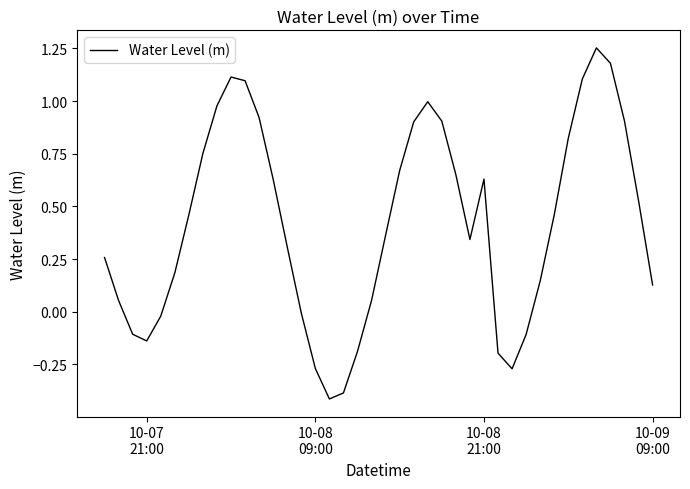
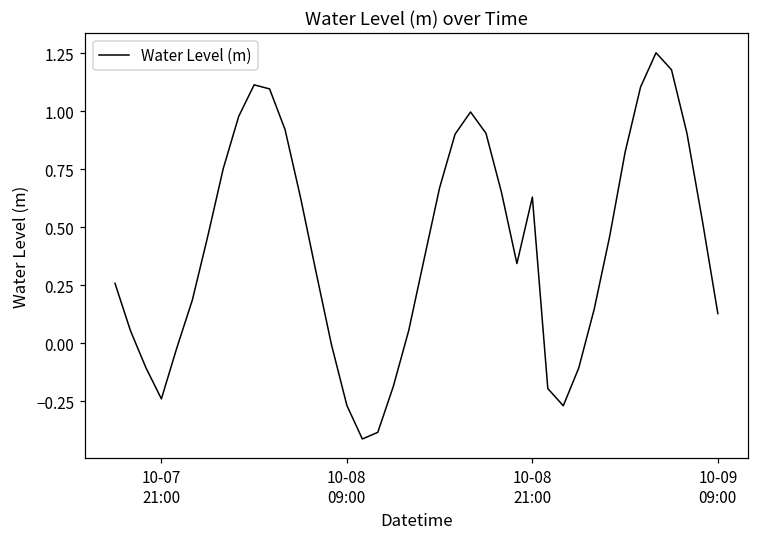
  {
-   "10-07 21:00": -0.14,
+   "10-07 21:00": -0.24,
    "10-08 09:00": -0.27,
    "10-08 21:00": 0.63,
    "10-09 09:00": 0.13
  }
